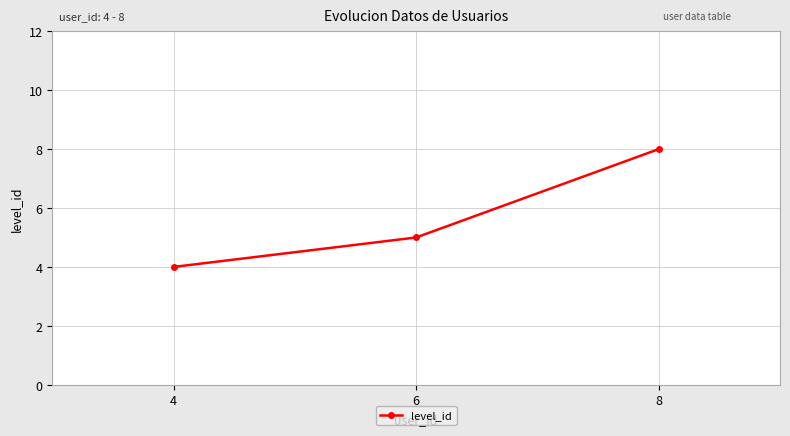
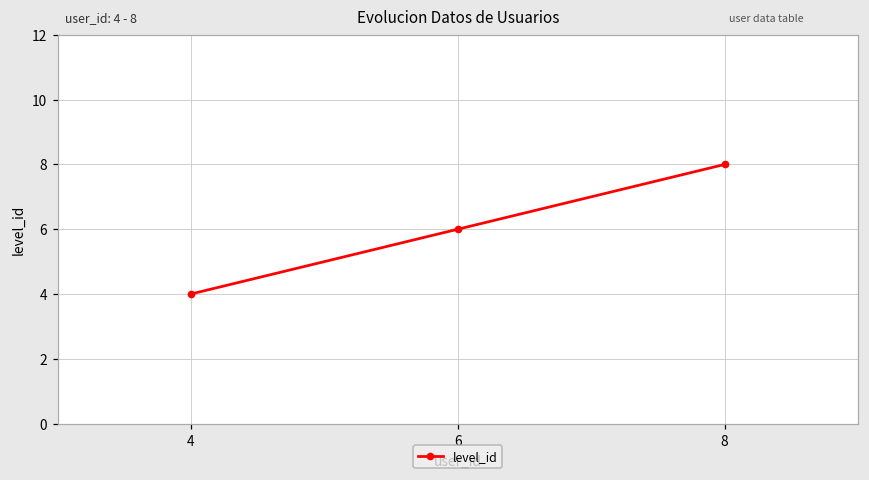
  {
    "4": 4,
-   "6": 5,
+   "6": 6,
    "8": 8
  }
